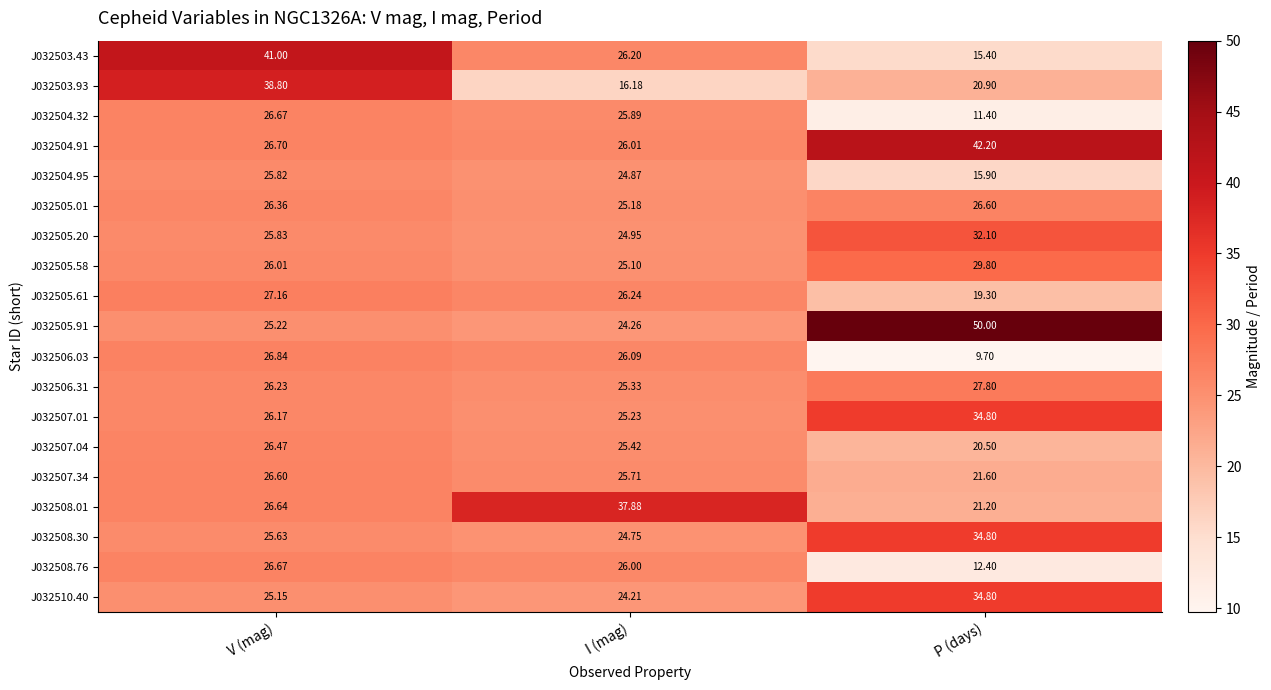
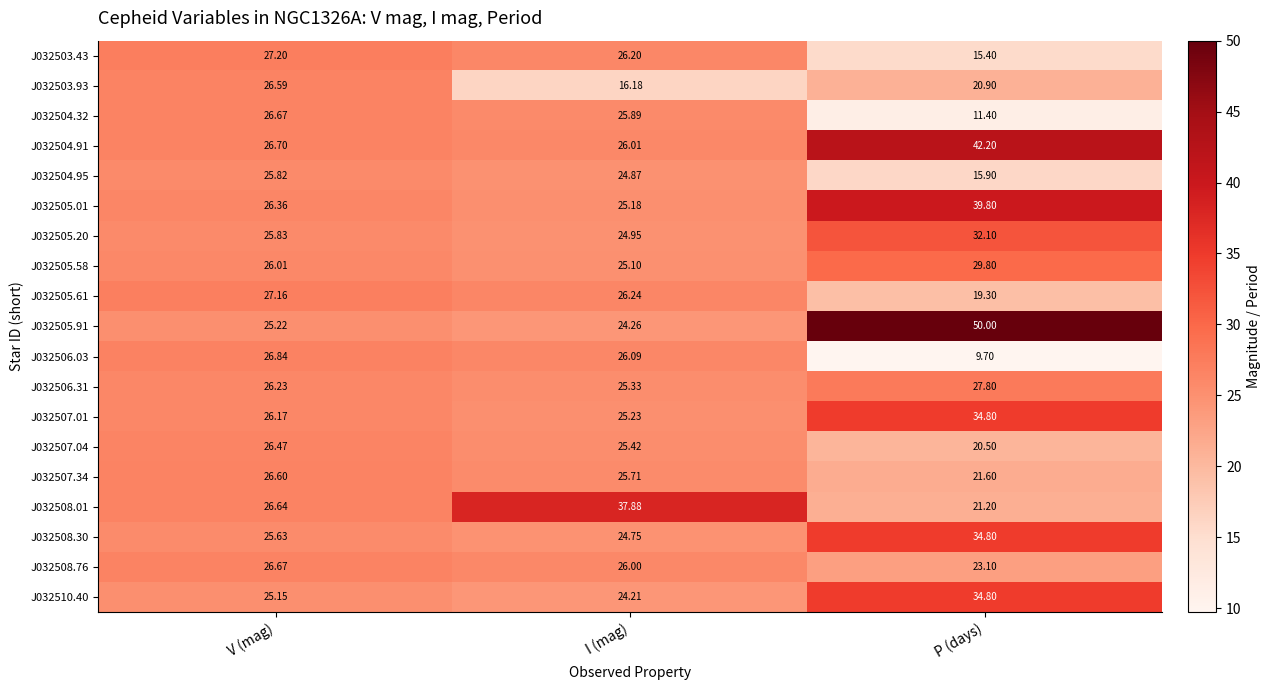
  {
    "J032503.43": {
-     "V (mag)": 41.00,
+     "V (mag)": 27.20,
      "I (mag)": 26.20,
      "P (days)": 15.40
    },
    "J032503.93": {
-     "V (mag)": 38.80,
+     "V (mag)": 26.59,
      "I (mag)": 16.18,
      "P (days)": 20.90
    },
    "J032504.32": {
      "V (mag)": 26.67,
      "I (mag)": 25.89,
      "P (days)": 11.40
    },
    "J032504.91": {
      "V (mag)": 26.70,
      "I (mag)": 26.01,
      "P (days)": 42.20
    },
    "J032504.95": {
      "V (mag)": 25.82,
      "I (mag)": 24.87,
      "P (days)": 15.90
    },
    "J032505.01": {
      "V (mag)": 26.36,
      "I (mag)": 25.18,
-     "P (days)": 26.60
+     "P (days)": 39.80
    },
    "J032505.20": {
      "V (mag)": 25.83,
      "I (mag)": 24.95,
      "P (days)": 32.10
    },
    "J032505.58": {
      "V (mag)": 26.01,
      "I (mag)": 25.10,
      "P (days)": 29.80
    },
    "J032505.61": {
      "V (mag)": 27.16,
      "I (mag)": 26.24,
      "P (days)": 19.30
    },
    "J032505.91": {
      "V (mag)": 25.22,
      "I (mag)": 24.26,
      "P (days)": 50.00
    },
    "J032506.03": {
      "V (mag)": 26.84,
      "I (mag)": 26.09,
      "P (days)": 9.70
    },
    "J032506.31": {
      "V (mag)": 26.23,
      "I (mag)": 25.33,
      "P (days)": 27.80
    },
    "J032507.01": {
      "V (mag)": 26.17,
      "I (mag)": 25.23,
      "P (days)": 34.80
    },
    "J032507.04": {
      "V (mag)": 26.47,
      "I (mag)": 25.42,
      "P (days)": 20.50
    },
    "J032507.34": {
      "V (mag)": 26.60,
      "I (mag)": 25.71,
      "P (days)": 21.60
    },
    "J032508.01": {
      "V (mag)": 26.64,
      "I (mag)": 37.88,
      "P (days)": 21.20
    },
    "J032508.30": {
      "V (mag)": 25.63,
      "I (mag)": 24.75,
      "P (days)": 34.80
    },
    "J032508.76": {
      "V (mag)": 26.67,
      "I (mag)": 26.00,
-     "P (days)": 12.40
+     "P (days)": 23.10
    },
    "J032510.40": {
      "V (mag)": 25.15,
      "I (mag)": 24.21,
      "P (days)": 34.80
    }
  }
